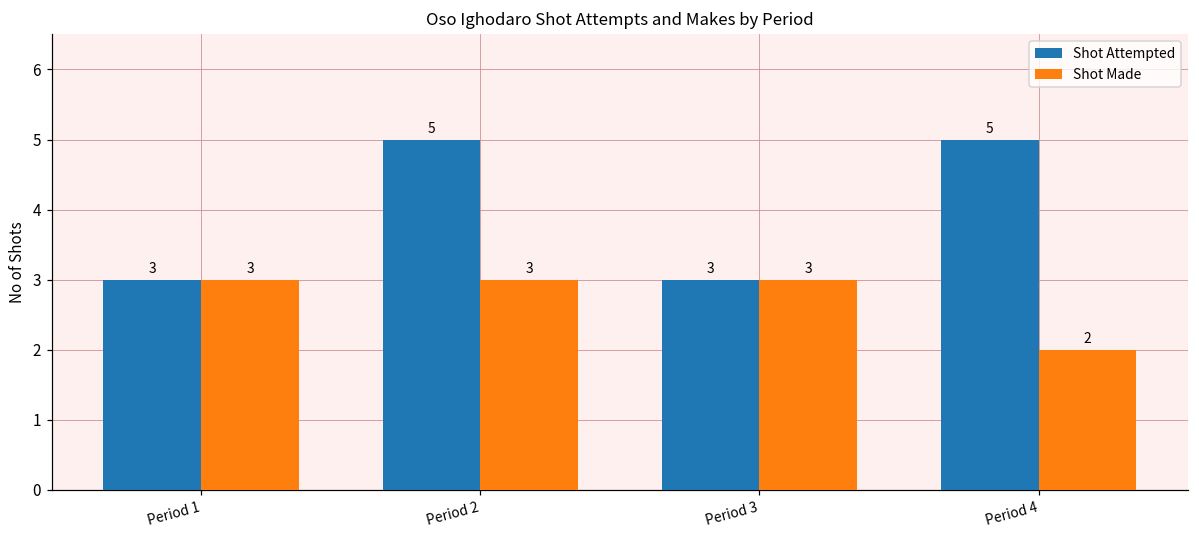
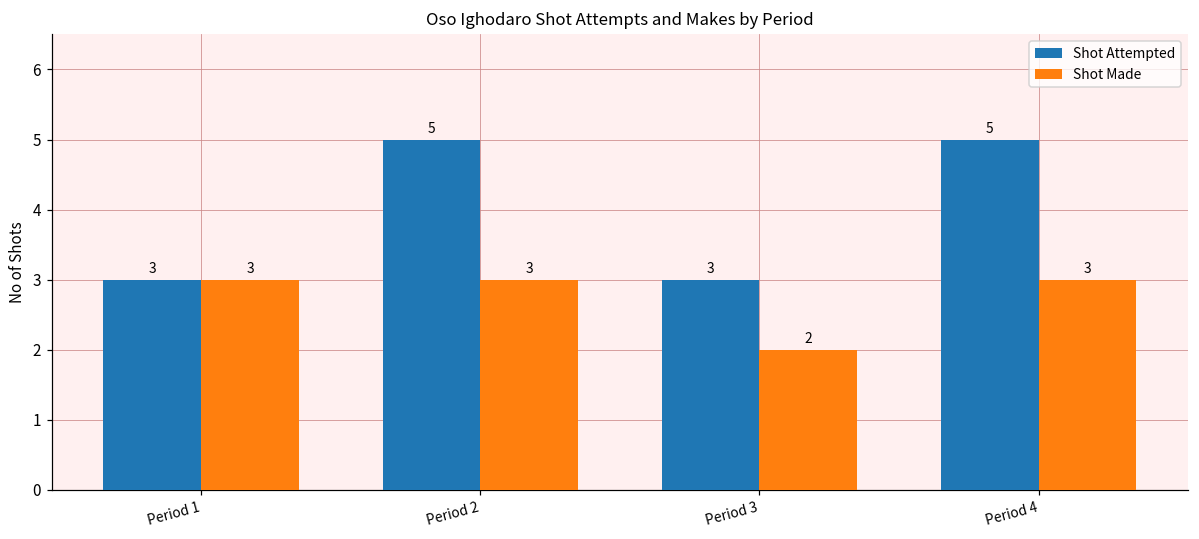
  {
    "Shot Attempted": {
      "Period 1": 3,
      "Period 2": 5,
      "Period 3": 3,
      "Period 4": 5
    },
    "Shot Made": {
      "Period 1": 3,
      "Period 2": 3,
-     "Period 3": 3,
-     "Period 4": 2
+     "Period 3": 2,
+     "Period 4": 3
    }
  }
